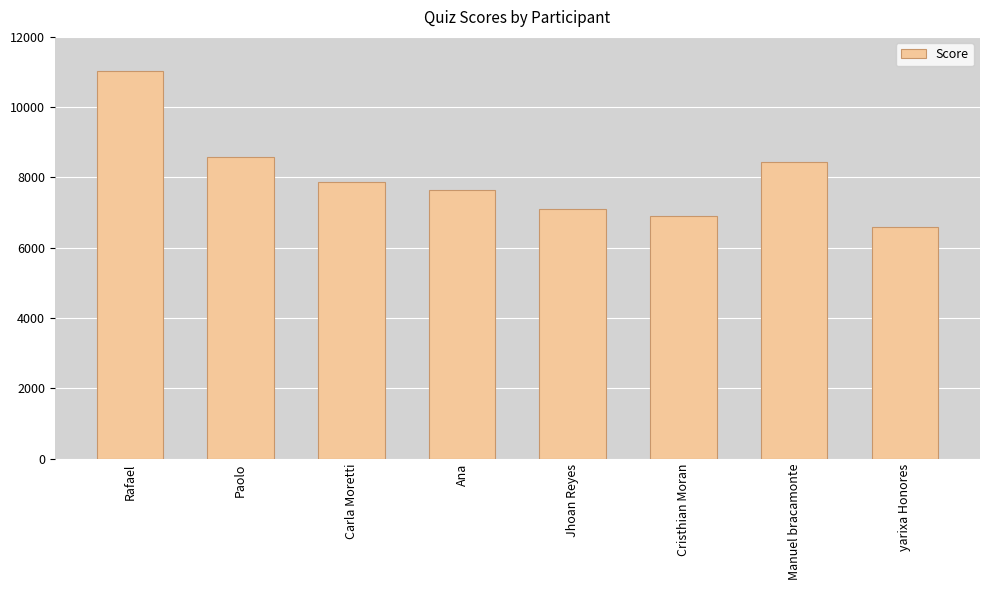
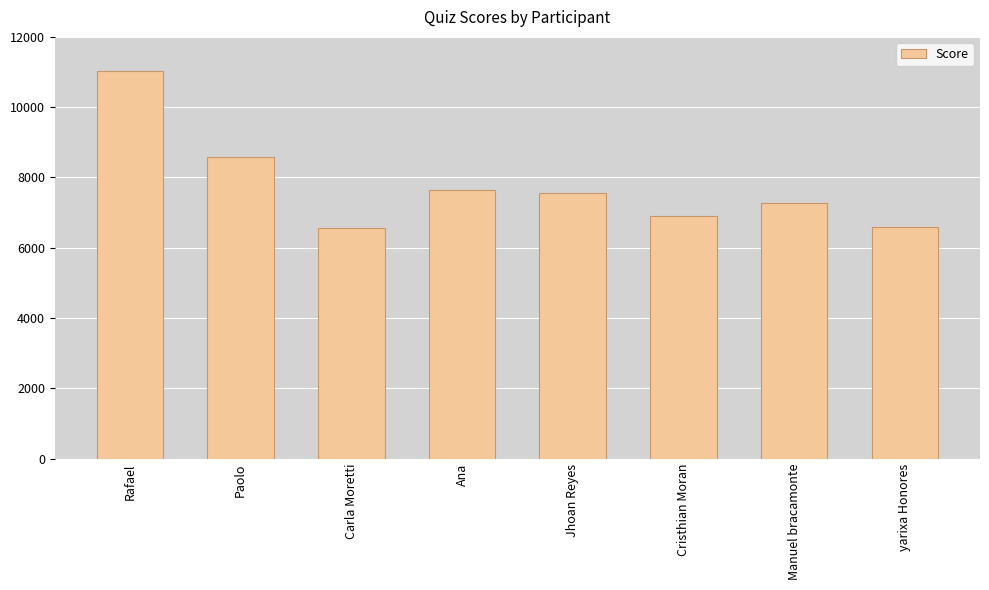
  {
    "Rafael": 11000,
    "Paolo": 8600,
-   "Carla Moretti": 7900,
+   "Carla Moretti": 6600,
    "Ana": 7600,
-   "Jhoan Reyes": 7100,
+   "Jhoan Reyes": 7600,
    "Cristhian Moran": 6900,
-   "Manuel bracamonte": 8400,
+   "Manuel bracamonte": 7300,
    "yarixa Honores": 6600
  }
